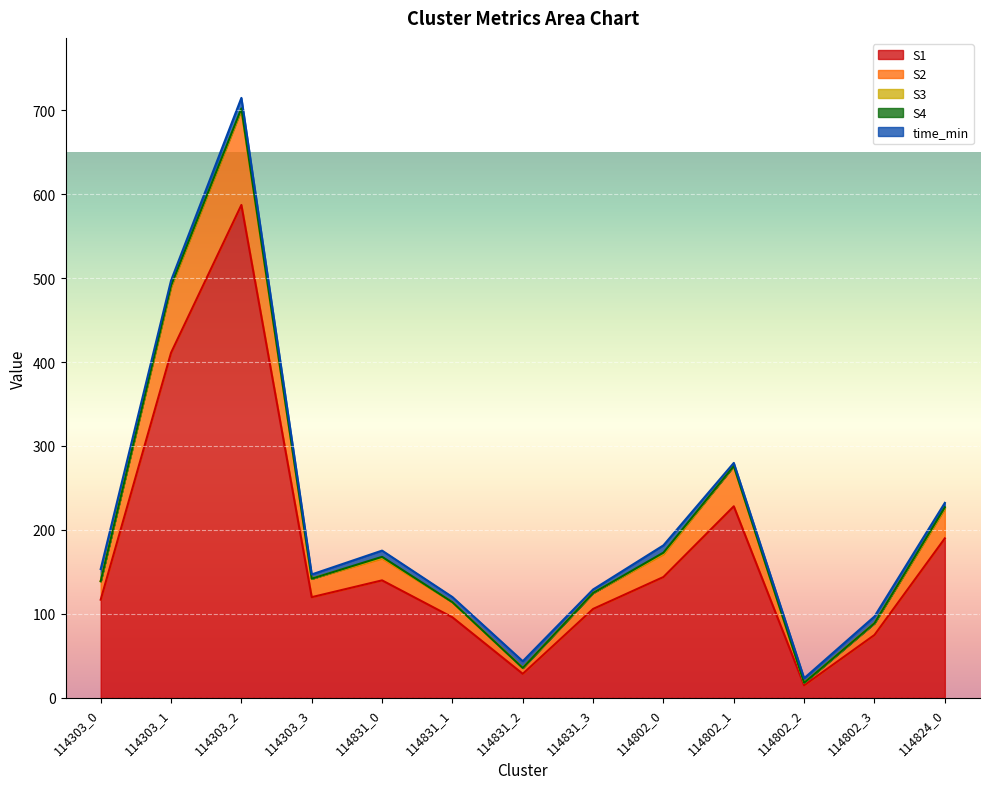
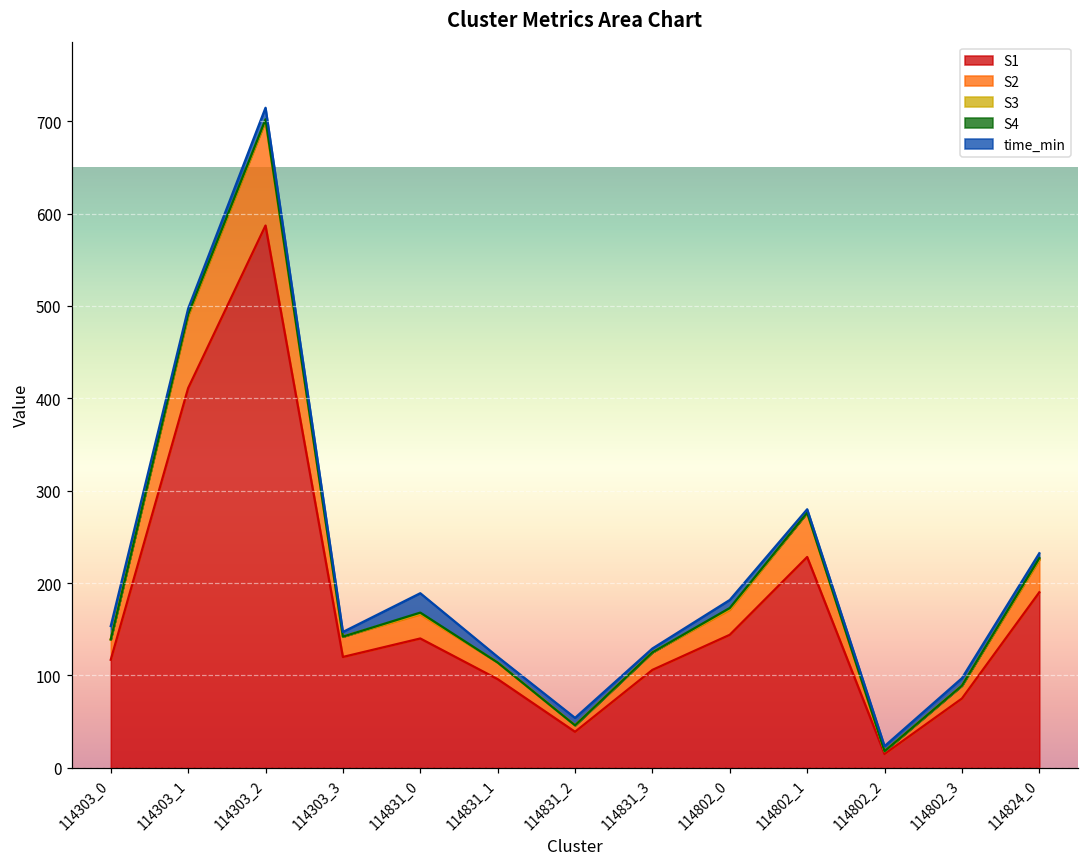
  {
    "S1": {
      "114303_0": 120,
      "114303_1": 410,
      "114303_2": 590,
      "114303_3": 120,
      "114831_0": 140,
      "114831_1": 100,
-     "114831_2": 30,
+     "114831_2": 40,
      "114831_3": 110,
      "114802_0": 140,
      "114802_1": 230,
      "114802_3": 80,
      "114824_0": 190
    },
    "time_min": {
      "114303_0": 10,
      "114303_1": 10,
      "114303_2": 10,
      "114303_3": 10,
-     "114831_0": 10,
+     "114831_0": 20,
      "114831_1": 10,
      "114831_2": 10,
      "114831_3": 0,
      "114802_0": 10,
      "114802_1": 0,
      "114802_2": 10,
      "114802_3": 10,
      "114824_0": 10
    }
  }
